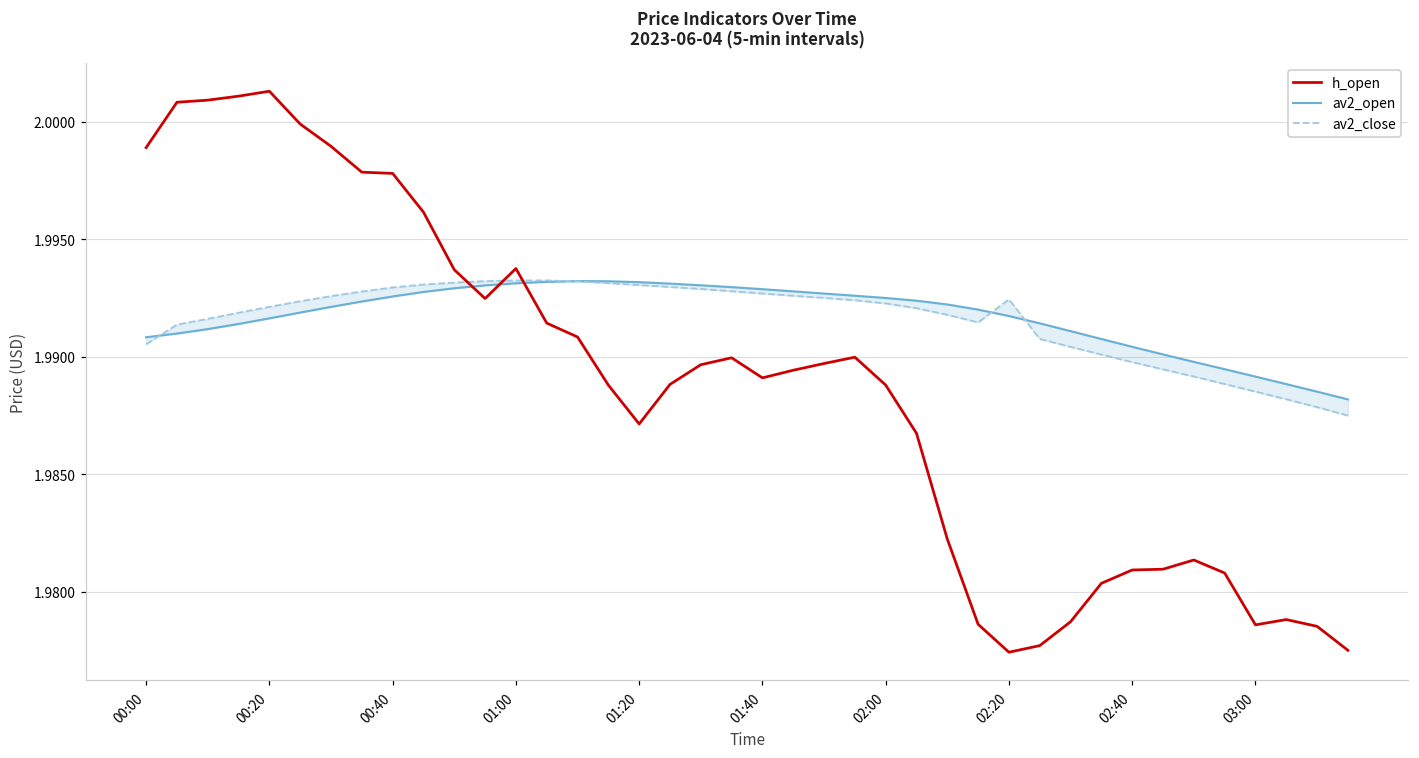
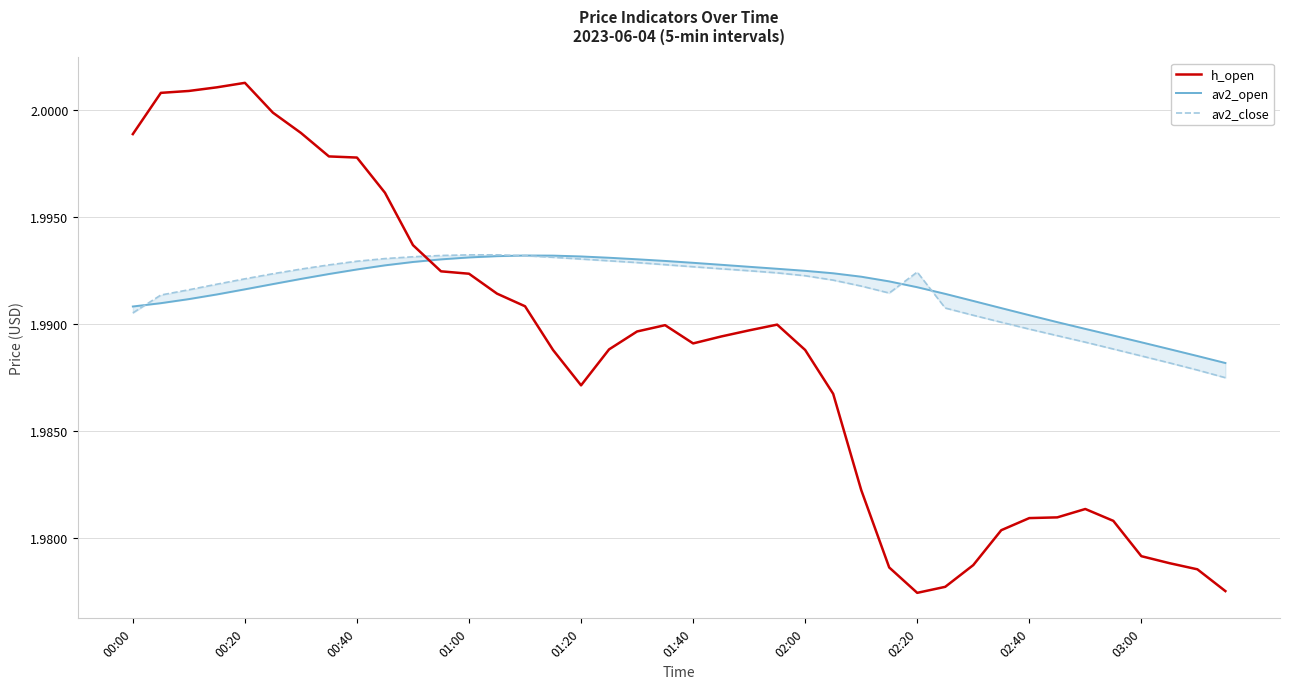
  {
    "h_open": {
      "00:00": 1.9989,
      "00:20": 2.0013,
      "00:40": 1.9978,
-     "01:00": 1.9938,
+     "01:00": 1.9924,
      "01:20": 1.9871,
      "01:40": 1.9891,
      "02:00": 1.9888,
      "02:20": 1.9774,
      "02:40": 1.9809,
-     "03:00": 1.9786
+     "03:00": 1.9792
    },
    "av2_close": {
      "00:00": 1.9905,
      "01:20": 1.9930,
      "01:40": 1.9927,
      "02:00": 1.9923,
      "02:40": 1.9898,
      "03:00": 1.9885
    }
  }
